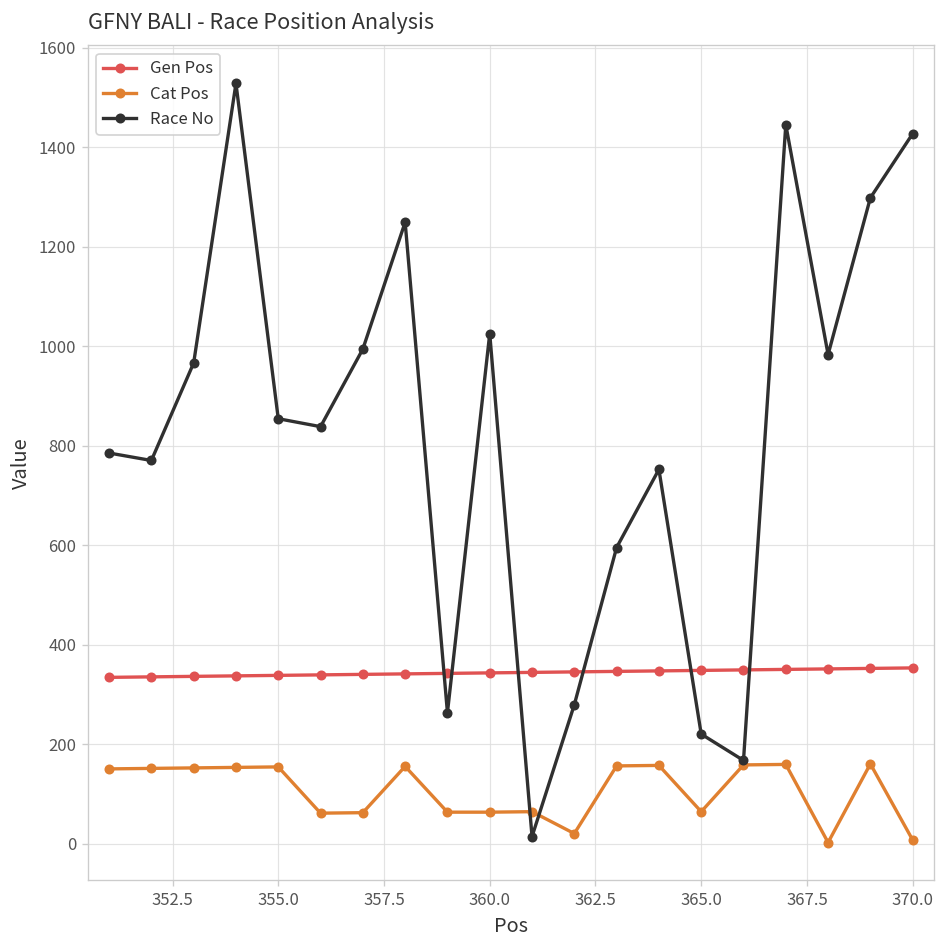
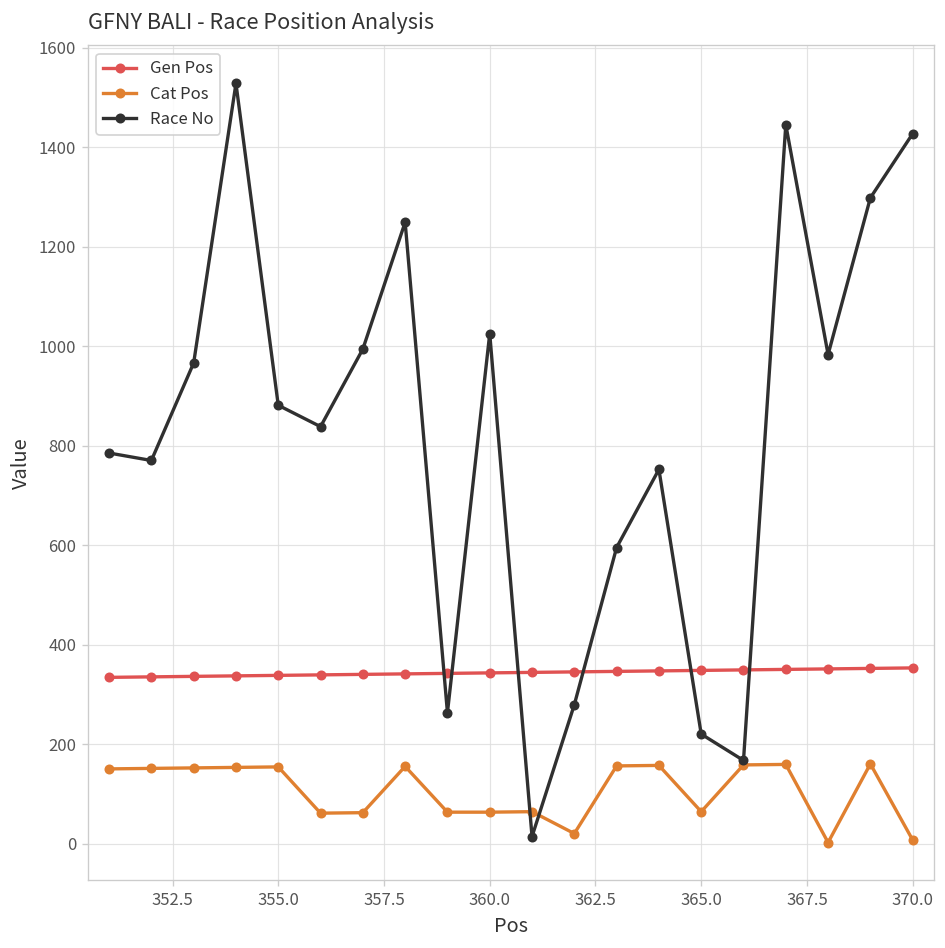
  {
    "Race No": {
-     "355.0": 850,
+     "355.0": 880,
      "360.0": 1030,
      "365.0": 220,
      "370.0": 1430
    }
  }
